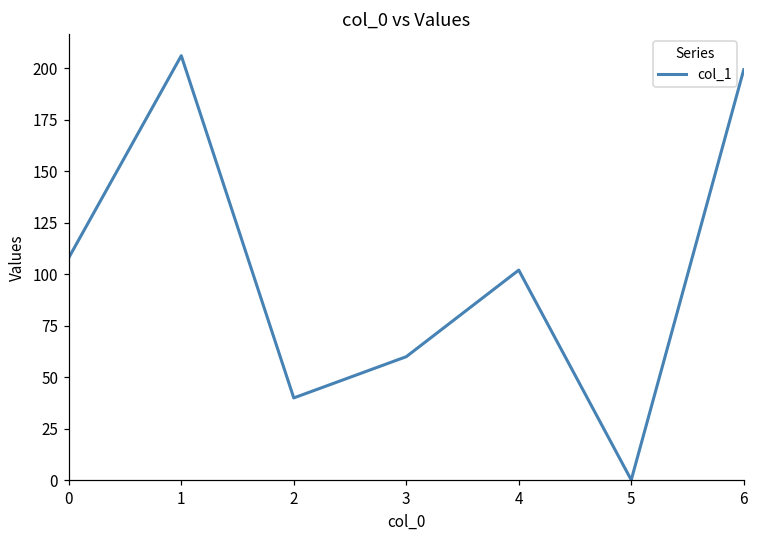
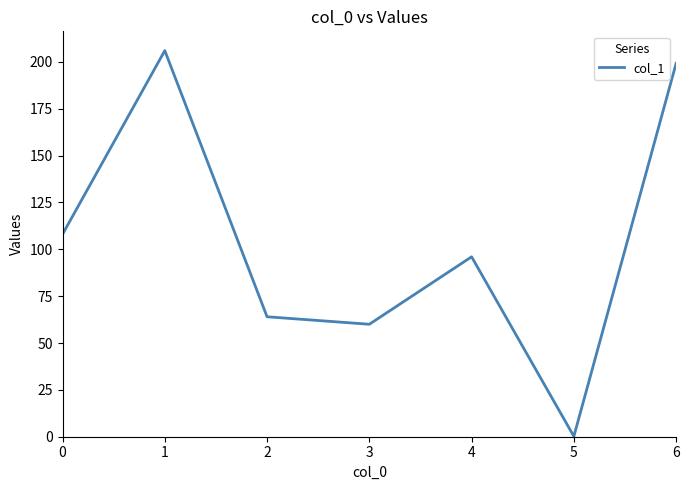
  {
    "0": 108,
    "1": 206,
-   "2": 40,
+   "2": 64,
    "3": 60,
-   "4": 102,
+   "4": 96,
    "5": 0,
    "6": 199
  }
